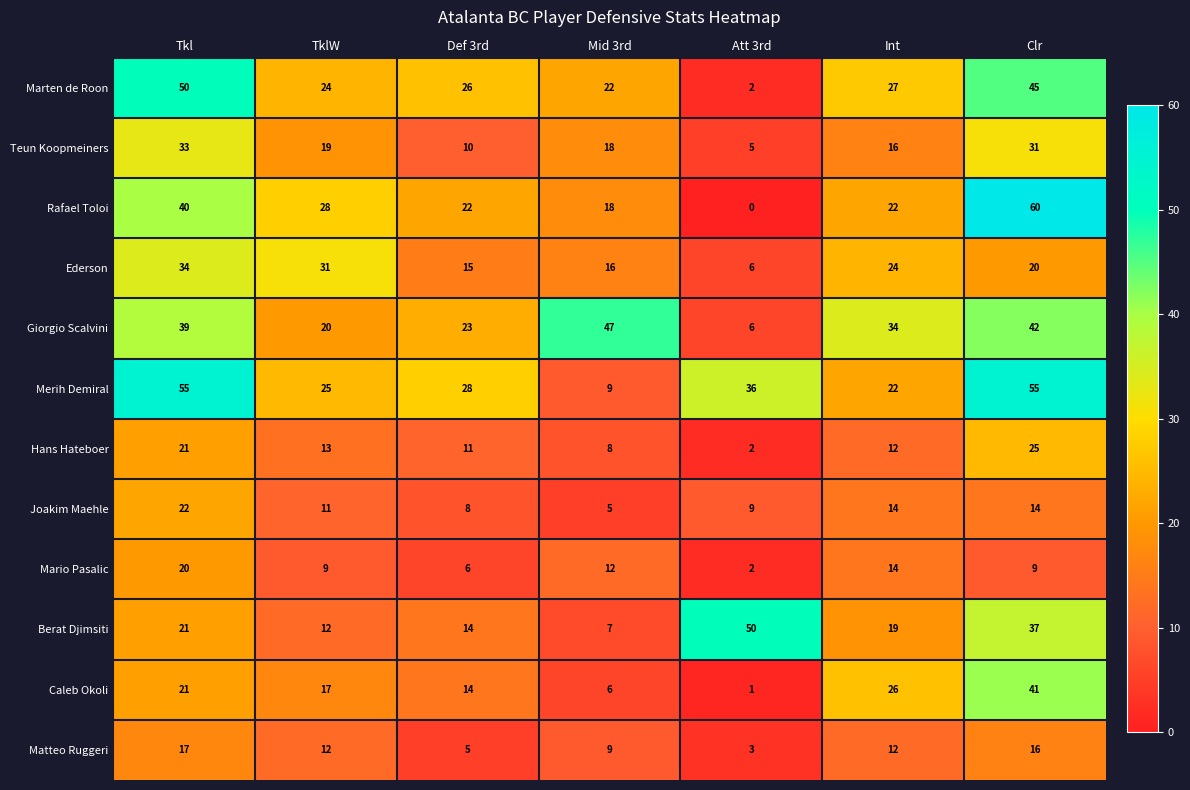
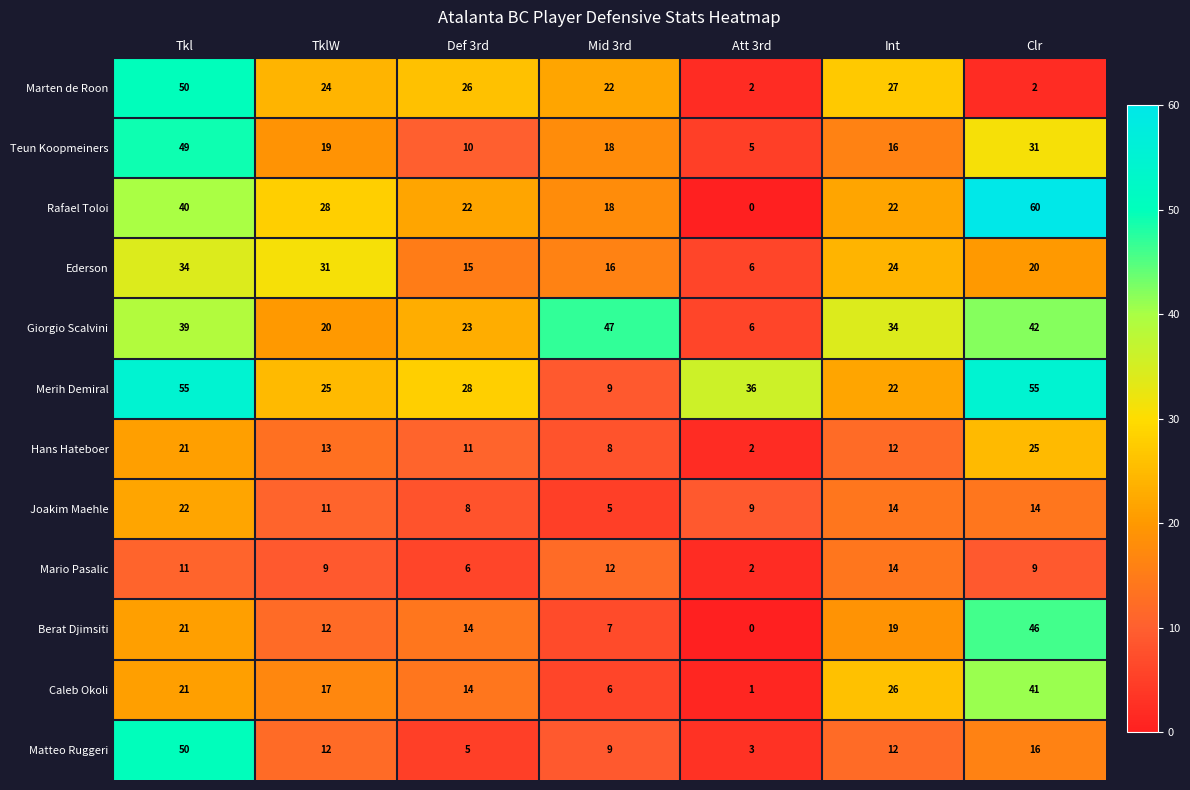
  {
    "Marten de Roon": {
      "Tkl": 50,
      "TklW": 24,
      "Def 3rd": 26,
      "Mid 3rd": 22,
      "Att 3rd": 2,
      "Int": 27,
-     "Clr": 45
+     "Clr": 2
    },
    "Teun Koopmeiners": {
-     "Tkl": 33,
+     "Tkl": 49,
      "TklW": 19,
      "Def 3rd": 10,
      "Mid 3rd": 18,
      "Att 3rd": 5,
      "Int": 16,
      "Clr": 31
    },
    "Rafael Toloi": {
      "Tkl": 40,
      "TklW": 28,
      "Def 3rd": 22,
      "Mid 3rd": 18,
      "Att 3rd": 0,
      "Int": 22,
      "Clr": 60
    },
    "Ederson": {
      "Tkl": 34,
      "TklW": 31,
      "Def 3rd": 15,
      "Mid 3rd": 16,
      "Att 3rd": 6,
      "Int": 24,
      "Clr": 20
    },
    "Giorgio Scalvini": {
      "Tkl": 39,
      "TklW": 20,
      "Def 3rd": 23,
      "Mid 3rd": 47,
      "Att 3rd": 6,
      "Int": 34,
      "Clr": 42
    },
    "Merih Demiral": {
      "Tkl": 55,
      "TklW": 25,
      "Def 3rd": 28,
      "Mid 3rd": 9,
      "Att 3rd": 36,
      "Int": 22,
      "Clr": 55
    },
    "Hans Hateboer": {
      "Tkl": 21,
      "TklW": 13,
      "Def 3rd": 11,
      "Mid 3rd": 8,
      "Att 3rd": 2,
      "Int": 12,
      "Clr": 25
    },
    "Joakim Maehle": {
      "Tkl": 22,
      "TklW": 11,
      "Def 3rd": 8,
      "Mid 3rd": 5,
      "Att 3rd": 9,
      "Int": 14,
      "Clr": 14
    },
    "Mario Pasalic": {
-     "Tkl": 20,
+     "Tkl": 11,
      "TklW": 9,
      "Def 3rd": 6,
      "Mid 3rd": 12,
      "Att 3rd": 2,
      "Int": 14,
      "Clr": 9
    },
    "Berat Djimsiti": {
      "Tkl": 21,
      "TklW": 12,
      "Def 3rd": 14,
      "Mid 3rd": 7,
-     "Att 3rd": 50,
+     "Att 3rd": 0,
      "Int": 19,
-     "Clr": 37
+     "Clr": 46
    },
    "Caleb Okoli": {
      "Tkl": 21,
      "TklW": 17,
      "Def 3rd": 14,
      "Mid 3rd": 6,
      "Att 3rd": 1,
      "Int": 26,
      "Clr": 41
    },
    "Matteo Ruggeri": {
-     "Tkl": 17,
+     "Tkl": 50,
      "TklW": 12,
      "Def 3rd": 5,
      "Mid 3rd": 9,
      "Att 3rd": 3,
      "Int": 12,
      "Clr": 16
    }
  }
